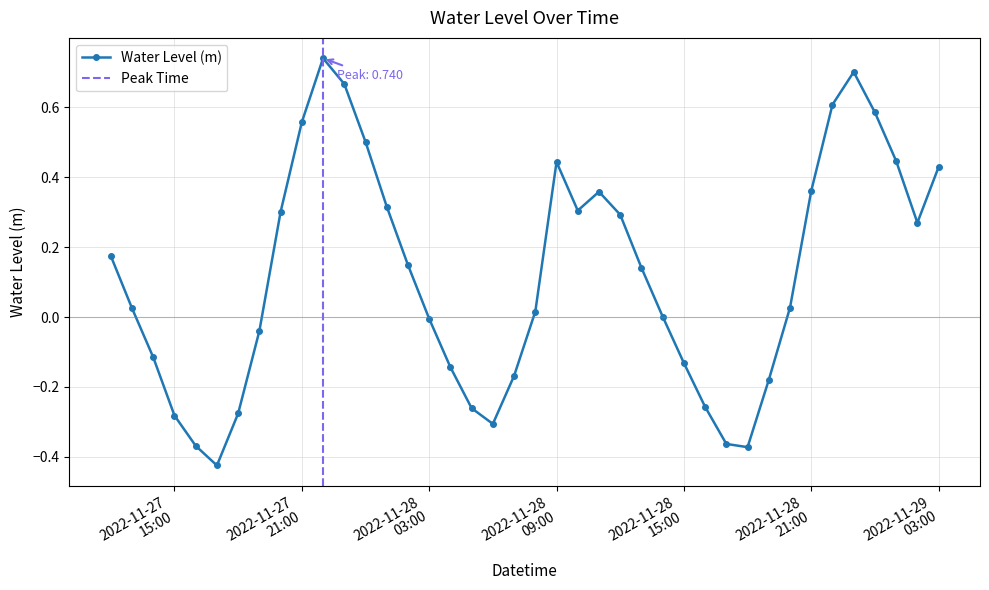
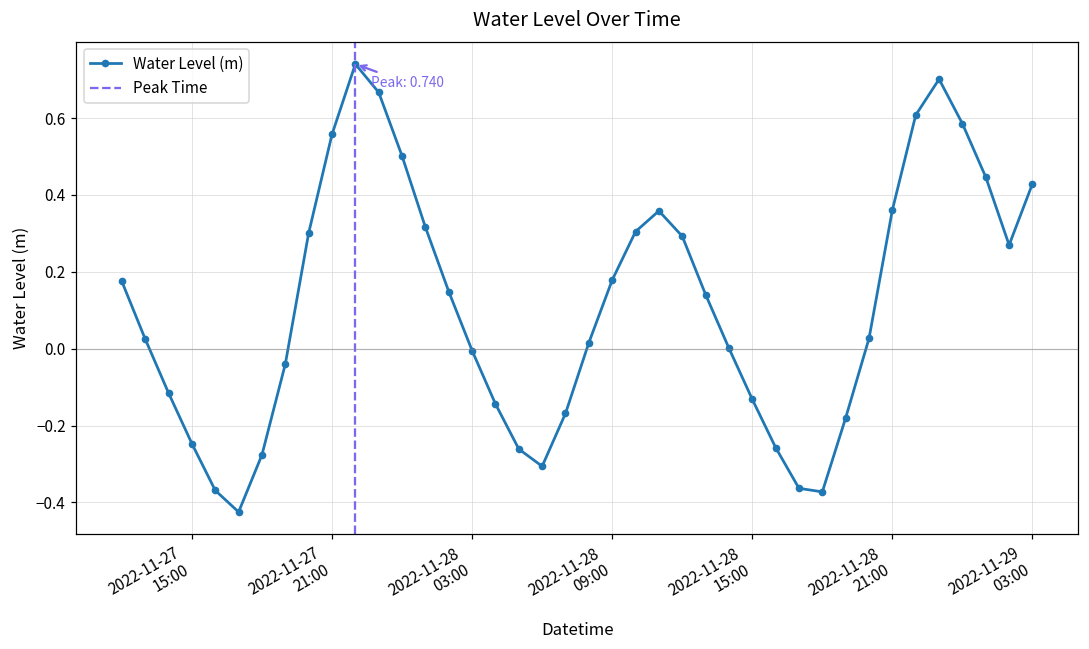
  {
-   "2022-11-27 15:00": -0.28,
+   "2022-11-27 15:00": -0.25,
    "2022-11-27 21:00": 0.56,
    "2022-11-28 03:00": 0.00,
-   "2022-11-28 09:00": 0.44,
+   "2022-11-28 09:00": 0.18,
    "2022-11-28 15:00": -0.13,
    "2022-11-28 21:00": 0.36,
    "2022-11-29 03:00": 0.43
  }
